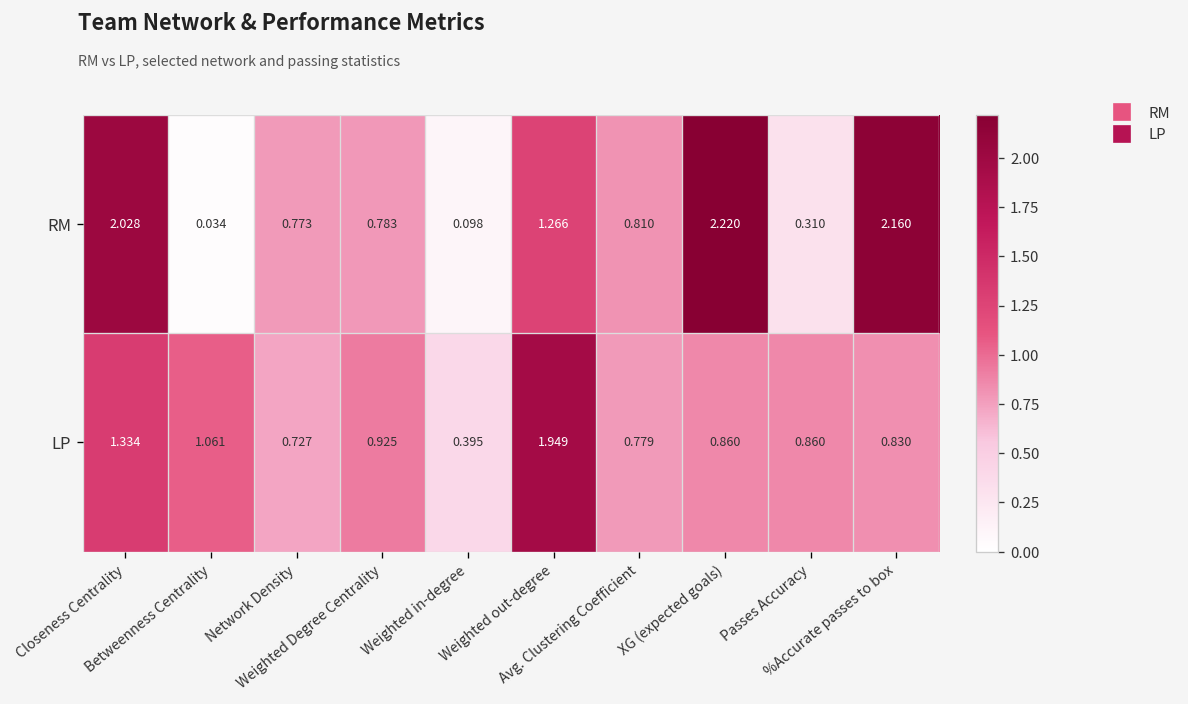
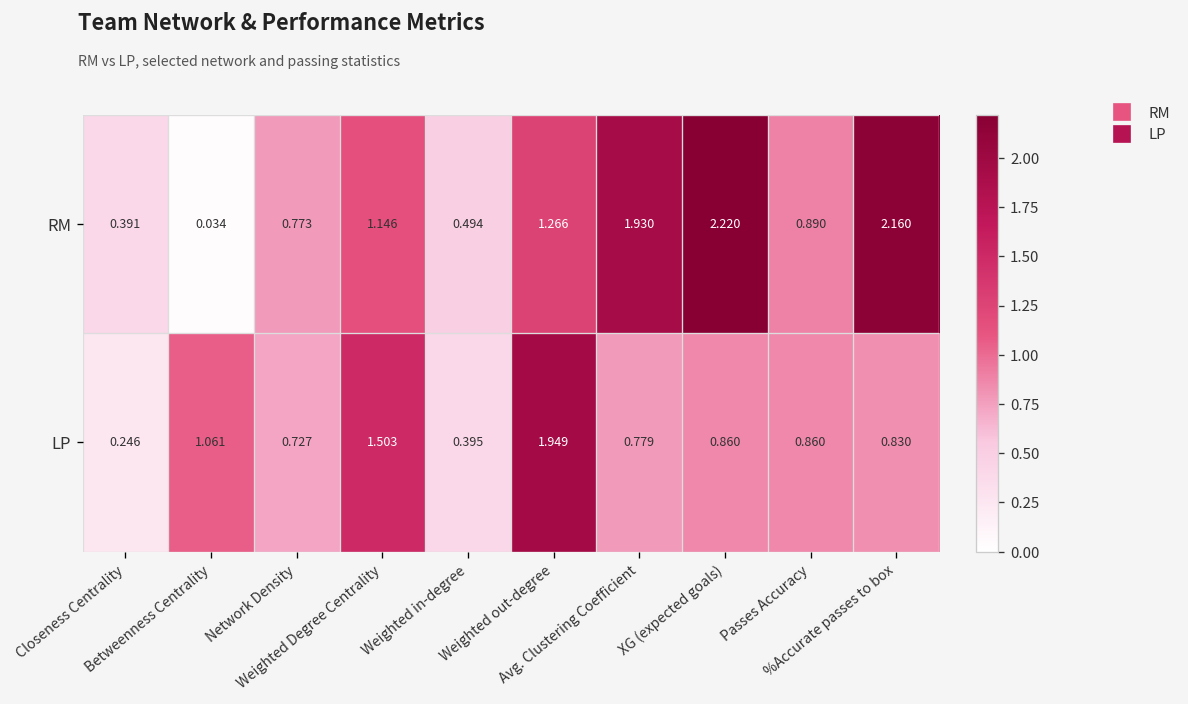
  {
    "RM": {
-     "Closeness Centrality": 2.028,
+     "Closeness Centrality": 0.391,
      "Betweenness Centrality": 0.034,
      "Network Density": 0.773,
-     "Weighted Degree Centrality": 0.783,
-     "Weighted in-degree": 0.098,
+     "Weighted Degree Centrality": 1.146,
+     "Weighted in-degree": 0.494,
      "Weighted out-degree": 1.266,
-     "Avg. Clustering Coefficient": 0.810,
+     "Avg. Clustering Coefficient": 1.930,
      "XG (expected goals)": 2.220,
-     "Passes Accuracy": 0.310,
+     "Passes Accuracy": 0.890,
      "%Accurate passes to box": 2.160
    },
    "LP": {
-     "Closeness Centrality": 1.334,
+     "Closeness Centrality": 0.246,
      "Betweenness Centrality": 1.061,
      "Network Density": 0.727,
-     "Weighted Degree Centrality": 0.925,
+     "Weighted Degree Centrality": 1.503,
      "Weighted in-degree": 0.395,
      "Weighted out-degree": 1.949,
      "Avg. Clustering Coefficient": 0.779,
      "XG (expected goals)": 0.860,
      "Passes Accuracy": 0.860,
      "%Accurate passes to box": 0.830
    }
  }
